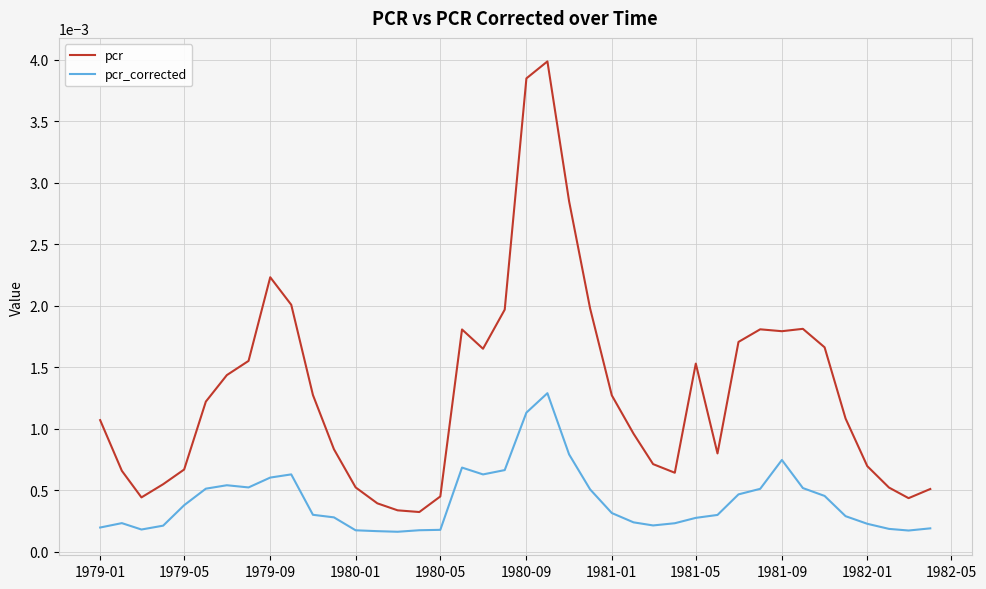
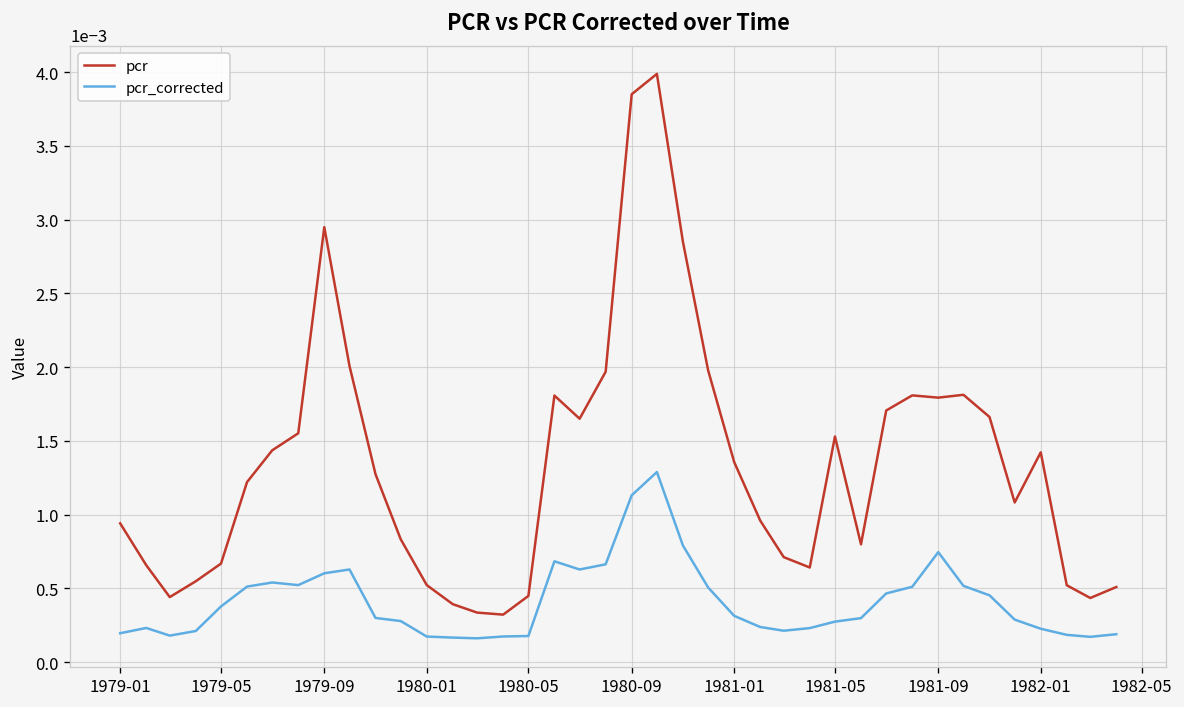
  {
    "pcr": {
-     "1979-01": 0.00107,
+     "1979-01": 0.00094,
      "1979-05": 0.00067,
-     "1979-09": 0.00223,
+     "1979-09": 0.00295,
      "1980-01": 0.00052,
      "1980-05": 0.00045,
      "1980-09": 0.00385,
-     "1981-01": 0.00127,
+     "1981-01": 0.00136,
      "1981-05": 0.00153,
      "1981-09": 0.00179,
-     "1982-01": 0.00069
+     "1982-01": 0.00142
    },
    "pcr_corrected": {
      "1979-01": 0.00020,
      "1979-05": 0.00038,
      "1979-09": 0.00060,
      "1980-01": 0.00017,
      "1980-05": 0.00018,
      "1980-09": 0.00113,
      "1981-01": 0.00031,
      "1981-05": 0.00027,
      "1981-09": 0.00074,
      "1982-01": 0.00023
    }
  }
